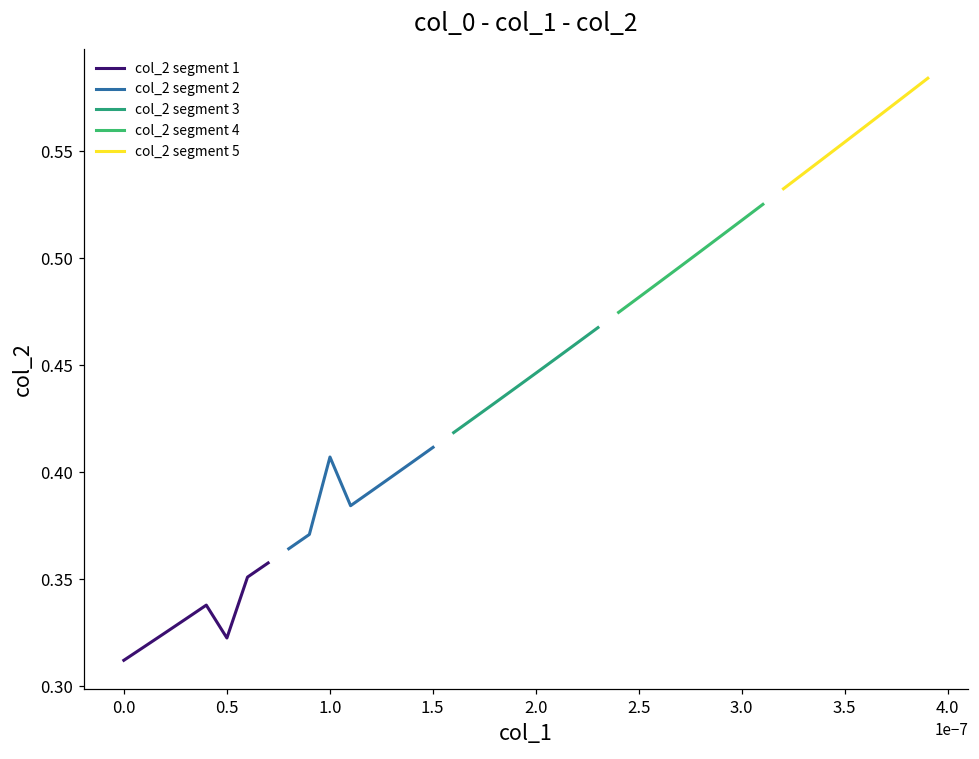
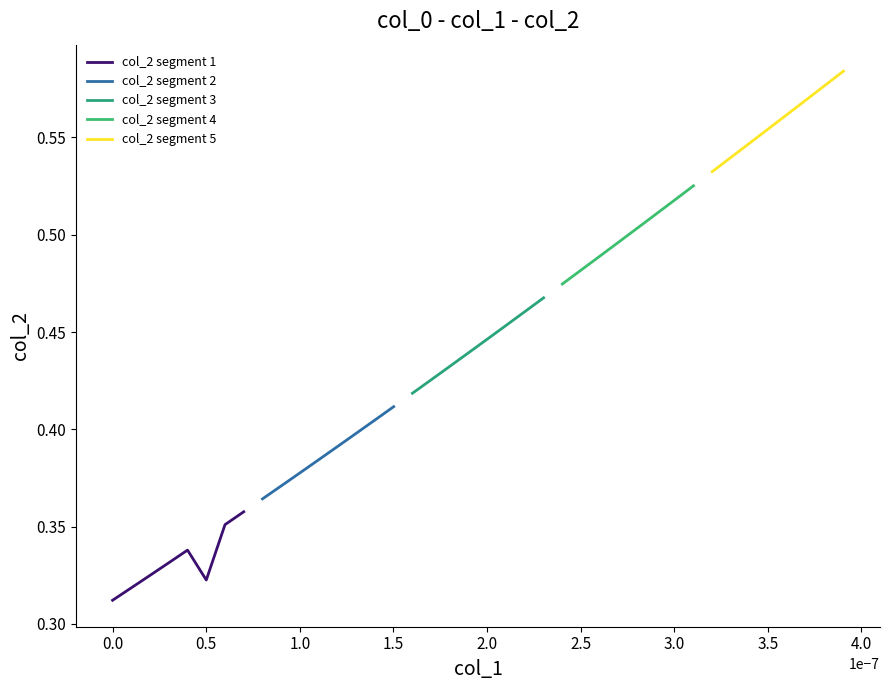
  {
    "col_2 segment 1": {
      "0.0": 0.312,
      "0.5": 0.323
    },
    "col_2 segment 2": {
-     "1.0": 0.407,
+     "1.0": 0.378,
      "1.5": 0.412
    }
  }
